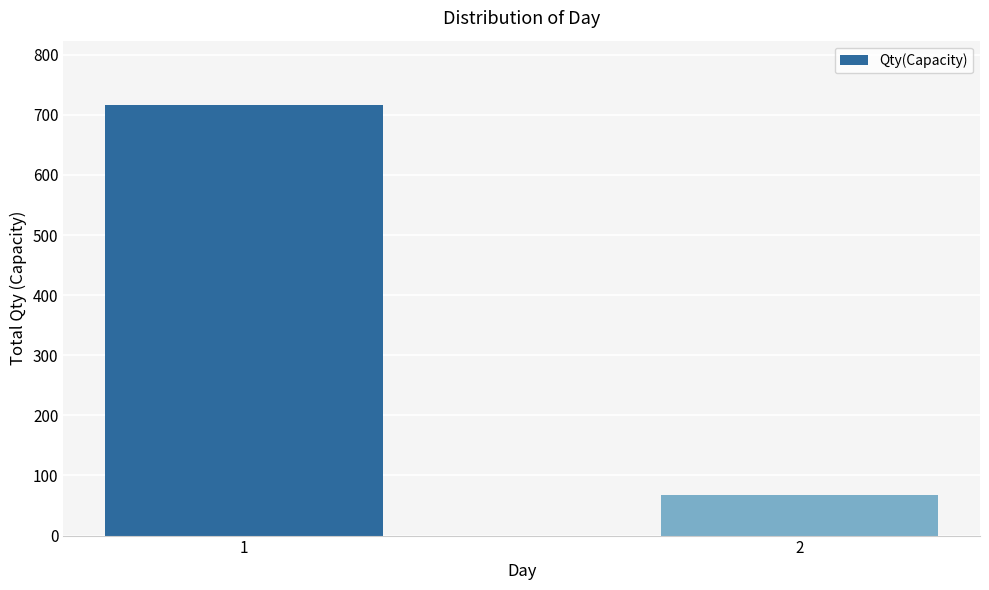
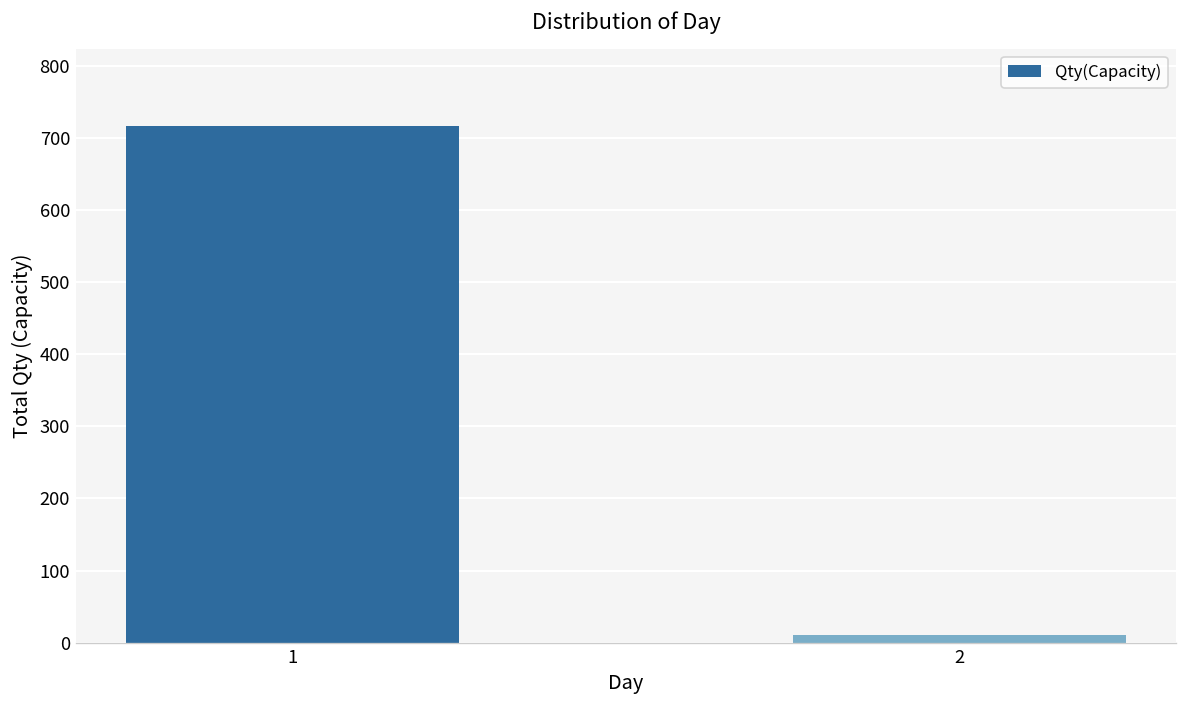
  {
    "1": 720,
-   "2": 70
+   "2": 10
  }
